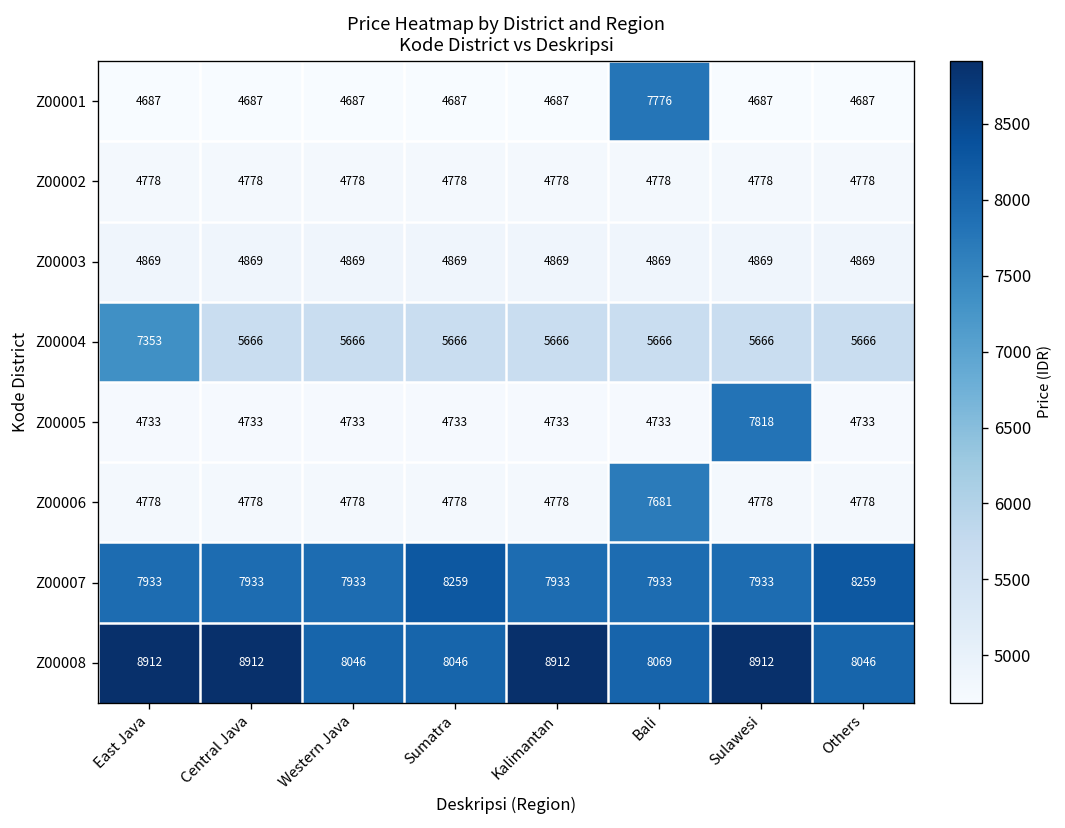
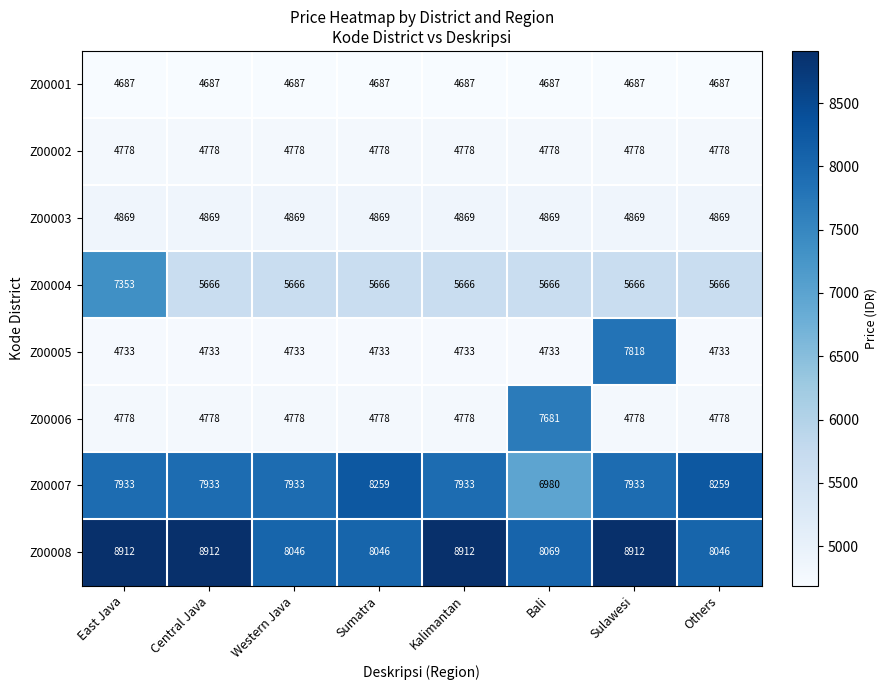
  {
    "Z00001": {
      "East Java": 4687,
      "Central Java": 4687,
      "Western Java": 4687,
      "Sumatra": 4687,
      "Kalimantan": 4687,
-     "Bali": 7776,
+     "Bali": 4687,
      "Sulawesi": 4687,
      "Others": 4687
    },
    "Z00002": {
      "East Java": 4778,
      "Central Java": 4778,
      "Western Java": 4778,
      "Sumatra": 4778,
      "Kalimantan": 4778,
      "Bali": 4778,
      "Sulawesi": 4778,
      "Others": 4778
    },
    "Z00003": {
      "East Java": 4869,
      "Central Java": 4869,
      "Western Java": 4869,
      "Sumatra": 4869,
      "Kalimantan": 4869,
      "Bali": 4869,
      "Sulawesi": 4869,
      "Others": 4869
    },
    "Z00004": {
      "East Java": 7353,
      "Central Java": 5666,
      "Western Java": 5666,
      "Sumatra": 5666,
      "Kalimantan": 5666,
      "Bali": 5666,
      "Sulawesi": 5666,
      "Others": 5666
    },
    "Z00005": {
      "East Java": 4733,
      "Central Java": 4733,
      "Western Java": 4733,
      "Sumatra": 4733,
      "Kalimantan": 4733,
      "Bali": 4733,
      "Sulawesi": 7818,
      "Others": 4733
    },
    "Z00006": {
      "East Java": 4778,
      "Central Java": 4778,
      "Western Java": 4778,
      "Sumatra": 4778,
      "Kalimantan": 4778,
      "Bali": 7681,
      "Sulawesi": 4778,
      "Others": 4778
    },
    "Z00007": {
      "East Java": 7933,
      "Central Java": 7933,
      "Western Java": 7933,
      "Sumatra": 8259,
      "Kalimantan": 7933,
-     "Bali": 7933,
+     "Bali": 6980,
      "Sulawesi": 7933,
      "Others": 8259
    },
    "Z00008": {
      "East Java": 8912,
      "Central Java": 8912,
      "Western Java": 8046,
      "Sumatra": 8046,
      "Kalimantan": 8912,
      "Bali": 8069,
      "Sulawesi": 8912,
      "Others": 8046
    }
  }
